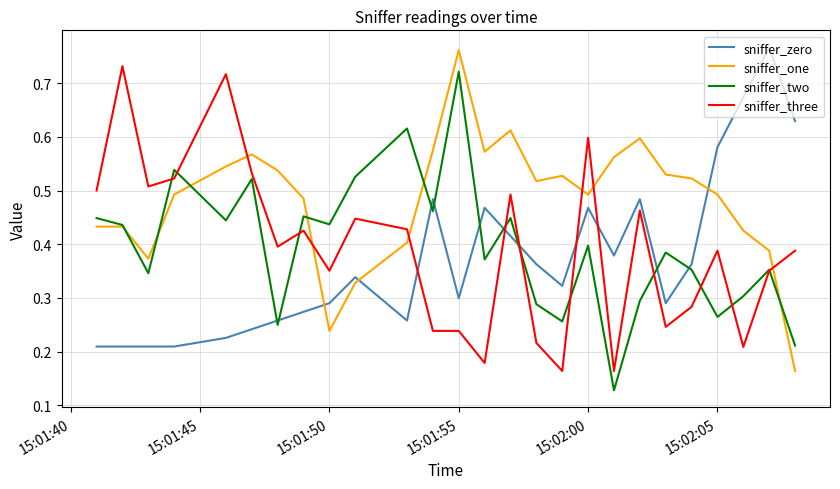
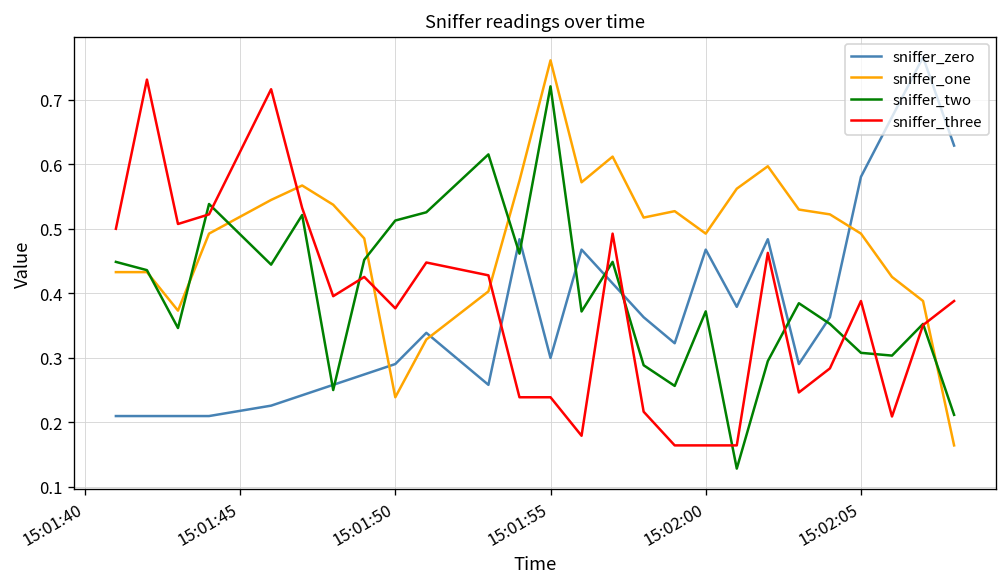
  {
    "sniffer_zero": {
      "15:01:50": 0.29,
      "15:01:55": 0.30,
      "15:02:00": 0.47,
      "15:02:05": 0.58
    },
    "sniffer_one": {
      "15:01:50": 0.24,
      "15:01:55": 0.76,
      "15:02:00": 0.49,
      "15:02:05": 0.49
    },
    "sniffer_two": {
-     "15:01:50": 0.44,
+     "15:01:50": 0.51,
      "15:01:55": 0.72,
-     "15:02:00": 0.40,
-     "15:02:05": 0.26
+     "15:02:00": 0.37,
+     "15:02:05": 0.31
    },
    "sniffer_three": {
-     "15:01:50": 0.35,
+     "15:01:50": 0.38,
      "15:01:55": 0.24,
-     "15:02:00": 0.60,
+     "15:02:00": 0.16,
      "15:02:05": 0.39
    }
  }
